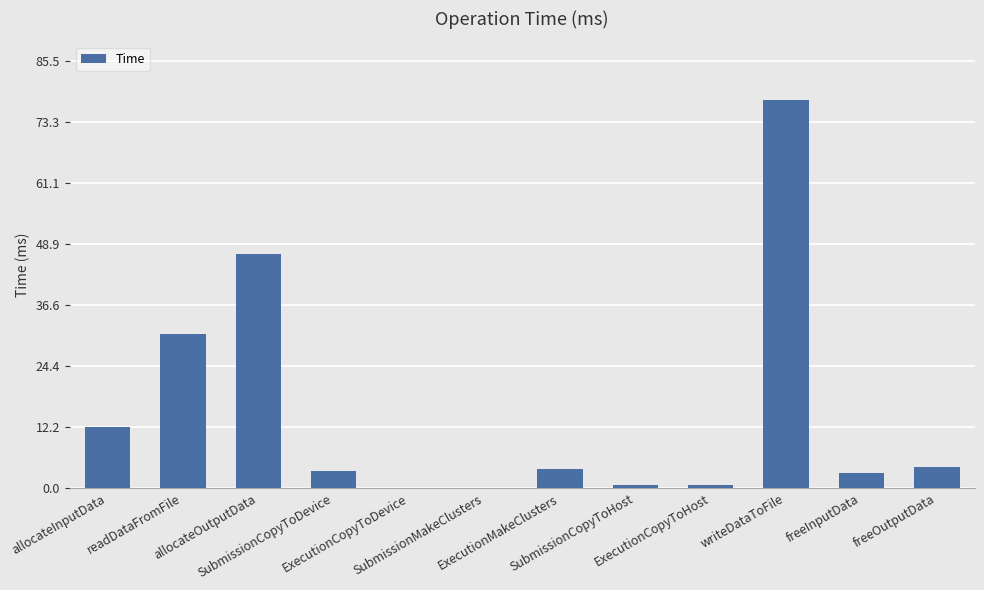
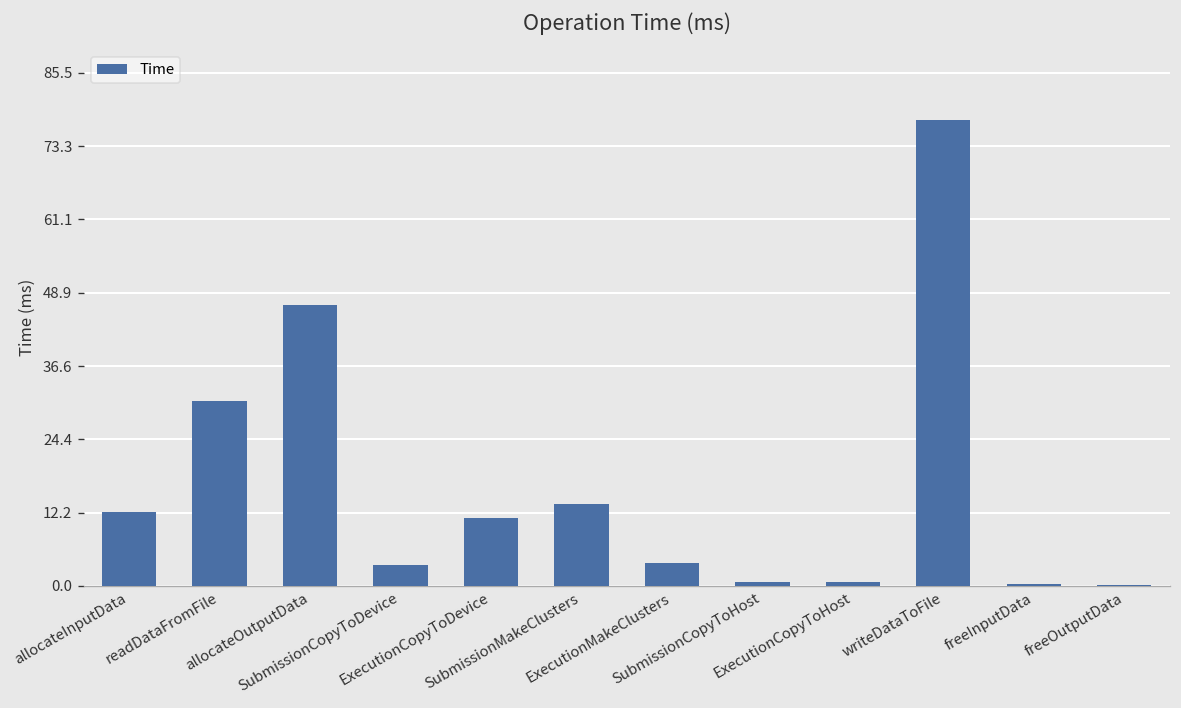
  {
    "allocateInputData": 12,
    "readDataFromFile": 31,
    "allocateOutputData": 47,
    "SubmissionCopyToDevice": 4,
-   "ExecutionCopyToDevice": 0,
-   "SubmissionMakeClusters": 0,
+   "ExecutionCopyToDevice": 11,
+   "SubmissionMakeClusters": 14,
    "ExecutionMakeClusters": 4,
    "SubmissionCopyToHost": 1,
    "ExecutionCopyToHost": 1,
    "writeDataToFile": 78,
-   "freeInputData": 3,
-   "freeOutputData": 4
+   "freeInputData": 0,
+   "freeOutputData": 0
  }
